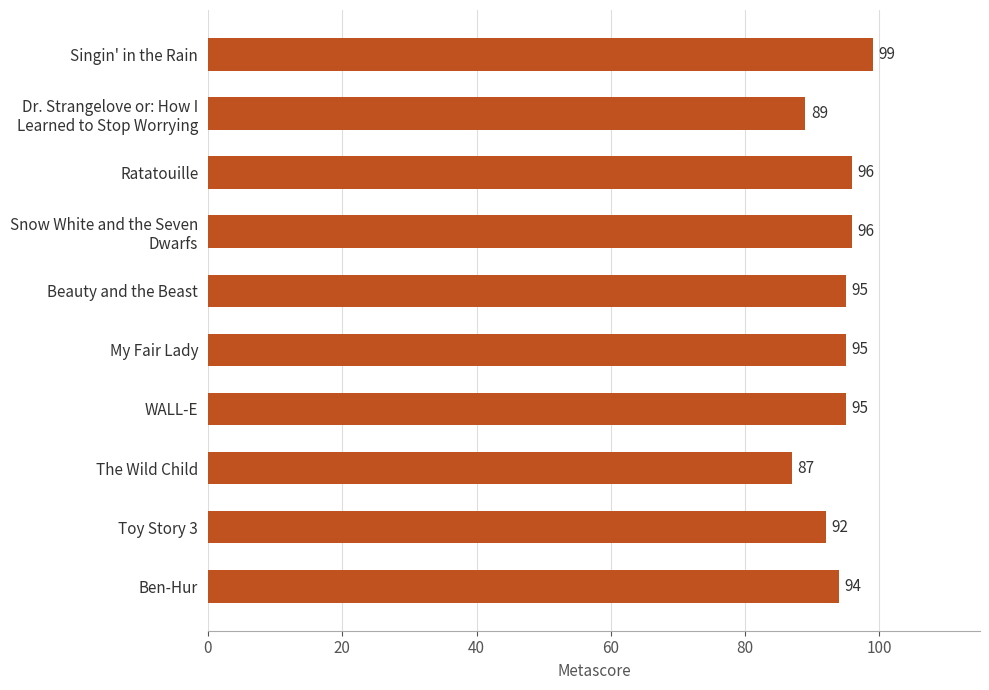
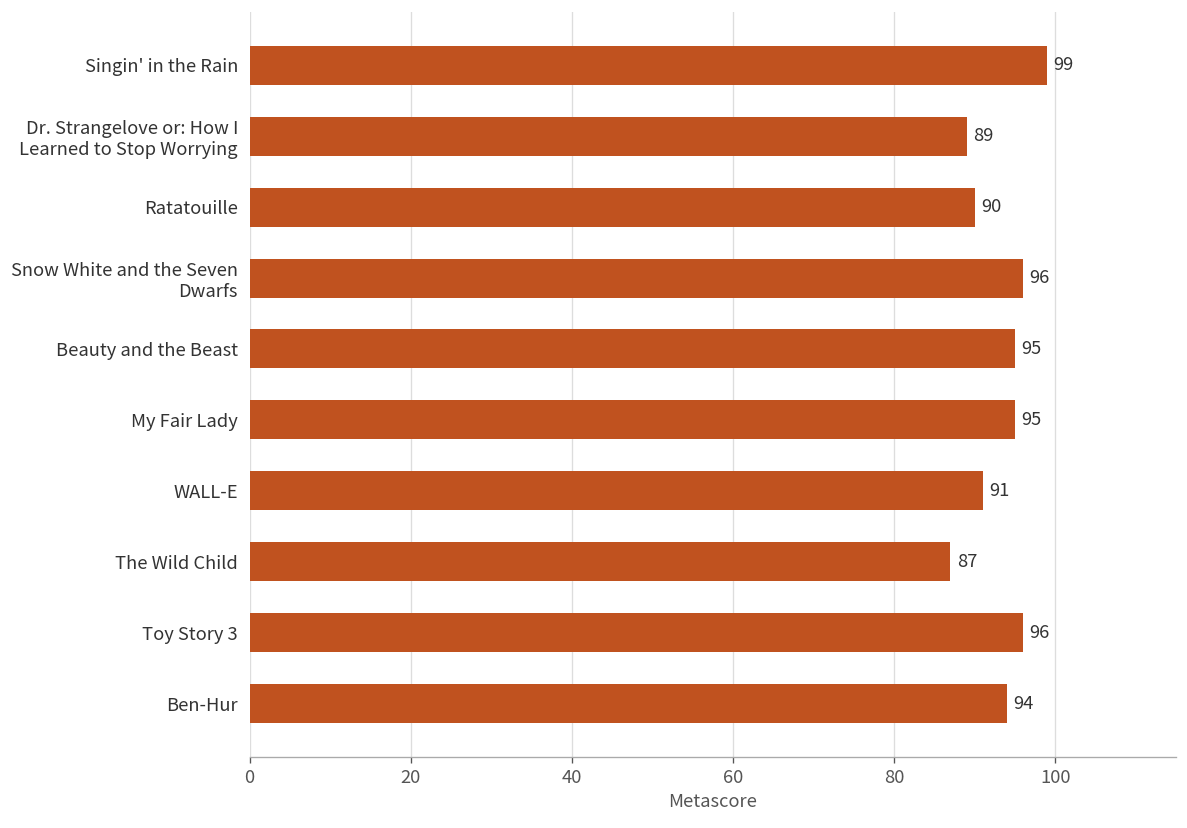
  {
    "Singin' in the Rain": 99,
    "Dr. Strangelove or: How I Learned to Stop Worrying": 89,
-   "Ratatouille": 96,
+   "Ratatouille": 90,
    "Snow White and the Seven Dwarfs": 96,
    "Beauty and the Beast": 95,
    "My Fair Lady": 95,
-   "WALL-E": 95,
+   "WALL-E": 91,
    "The Wild Child": 87,
-   "Toy Story 3": 92,
+   "Toy Story 3": 96,
    "Ben-Hur": 94
  }
